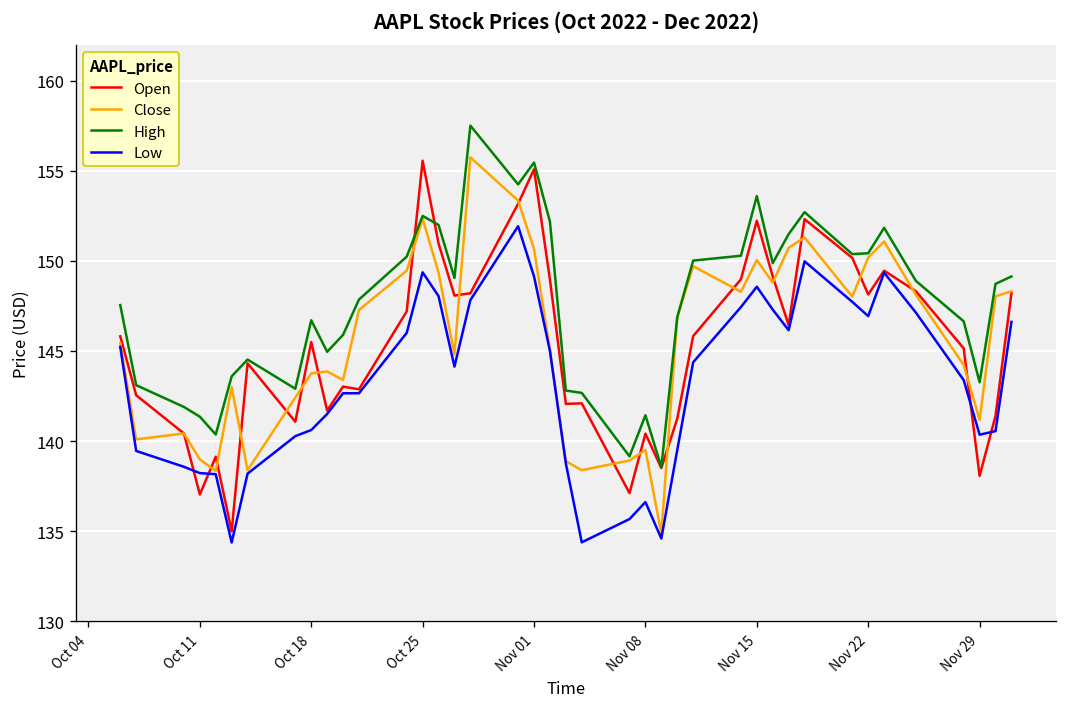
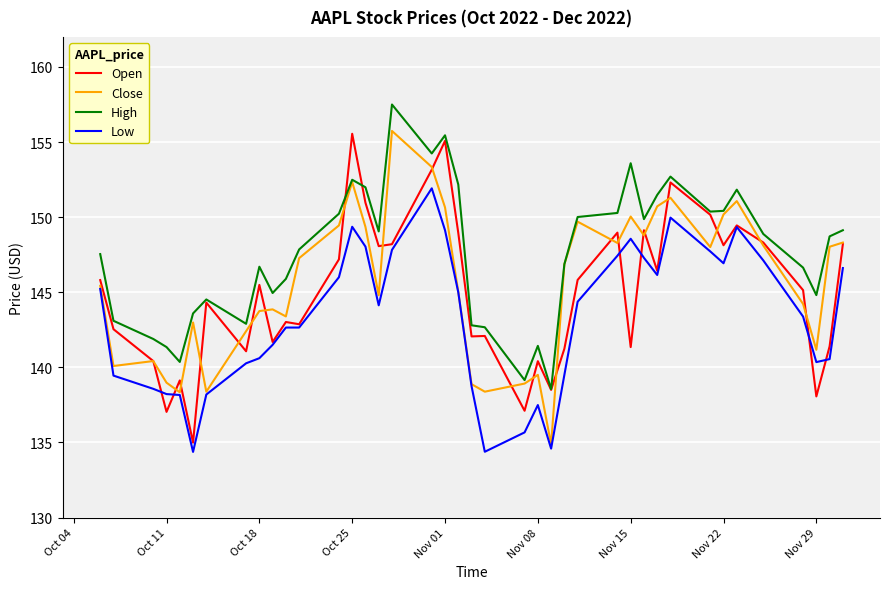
  {
    "Open": {
      "Oct 11": 137.0,
      "Oct 18": 145.5,
      "Oct 25": 155.6,
      "Nov 01": 155.1,
      "Nov 08": 140.4,
-     "Nov 15": 152.2,
+     "Nov 15": 141.3,
      "Nov 22": 148.1,
      "Nov 29": 138.1
    },
    "Close": {
      "Oct 11": 139.0,
      "Oct 18": 143.8,
      "Nov 01": 150.6,
      "Nov 08": 139.5,
      "Nov 15": 150.0,
      "Nov 22": 150.2,
      "Nov 29": 141.2
    },
    "High": {
      "Oct 11": 141.4,
      "Oct 18": 146.7,
      "Nov 01": 155.4,
      "Nov 08": 141.4,
      "Nov 15": 153.6,
      "Nov 22": 150.4,
-     "Nov 29": 143.3
+     "Nov 29": 144.8
    },
    "Low": {
      "Oct 11": 138.2,
      "Oct 18": 140.6,
      "Oct 25": 149.4,
      "Nov 01": 149.1,
-     "Nov 08": 136.6,
+     "Nov 08": 137.5,
      "Nov 15": 148.6,
      "Nov 22": 146.9,
      "Nov 29": 140.4
    }
  }
